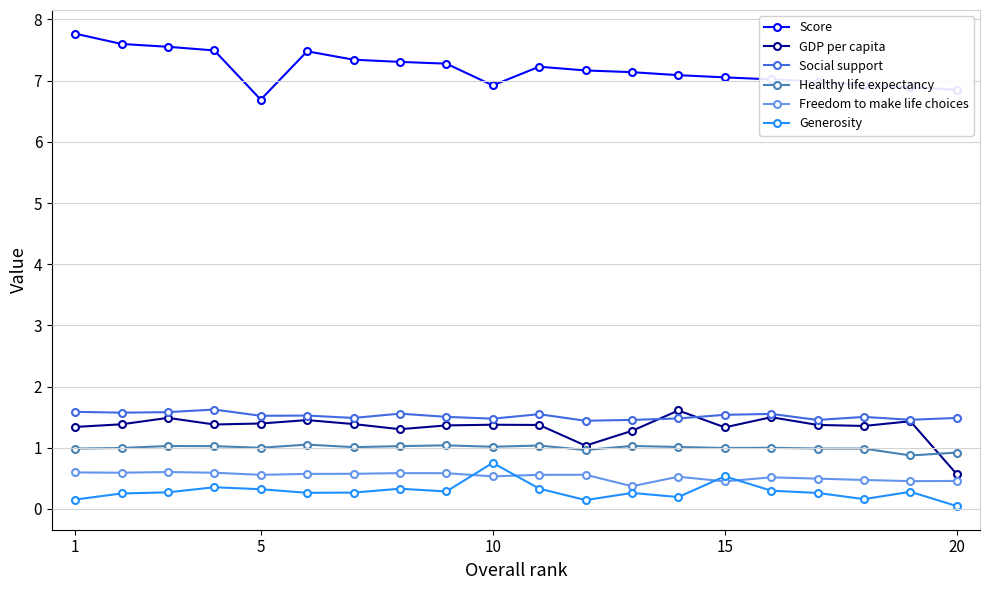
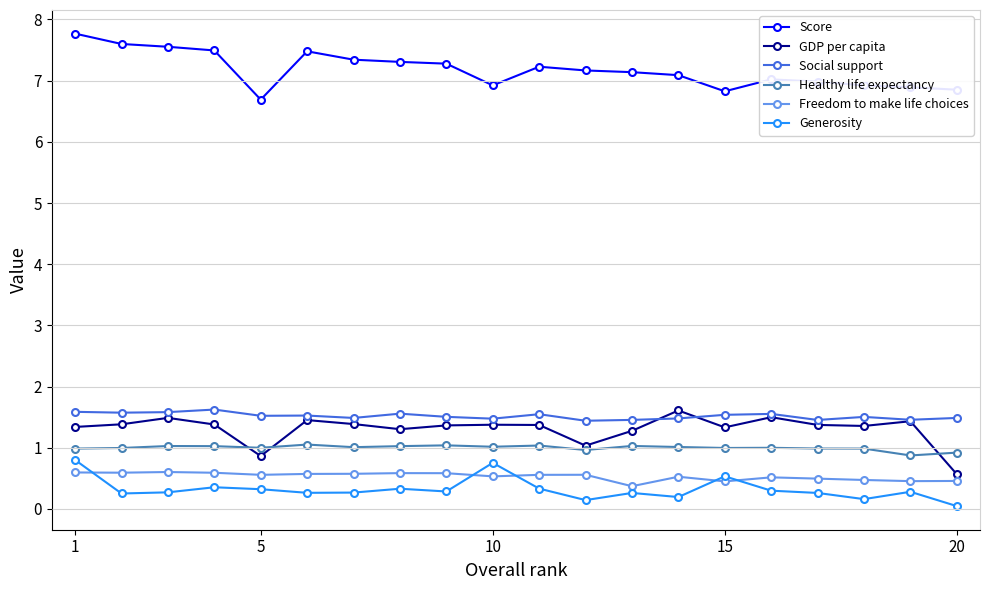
  {
    "Score": {
      "1": 7.8,
      "5": 6.7,
      "10": 6.9,
-     "15": 7.1
+     "15": 6.8
    },
    "GDP per capita": {
      "1": 1.3,
-     "5": 1.4,
+     "5": 0.9,
      "10": 1.4,
      "15": 1.3,
      "20": 0.6
    },
    "Generosity": {
-     "1": 0.2,
+     "1": 0.8,
      "5": 0.3,
      "10": 0.8,
      "15": 0.5,
      "20": 0.0
    }
  }
